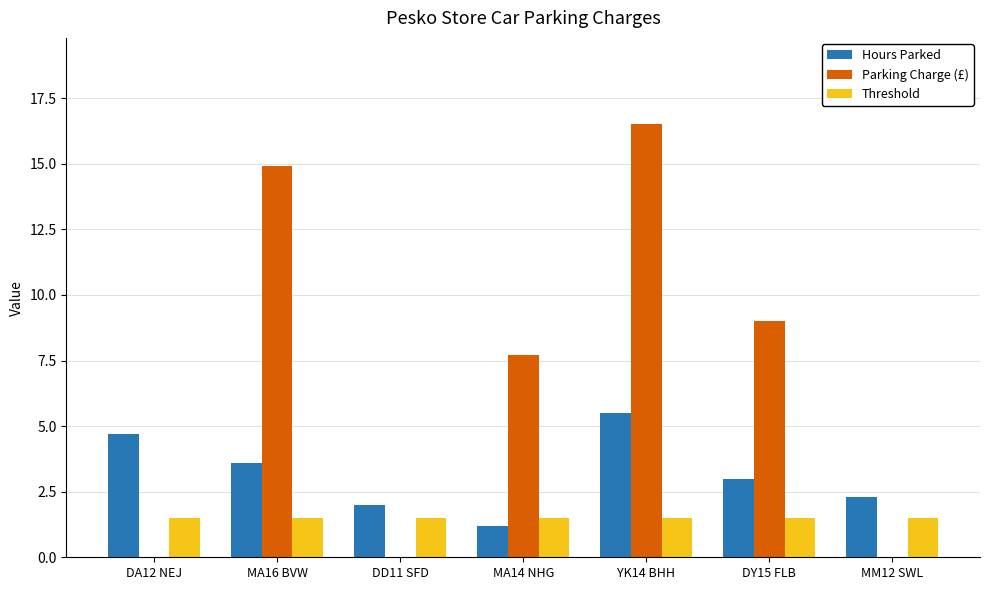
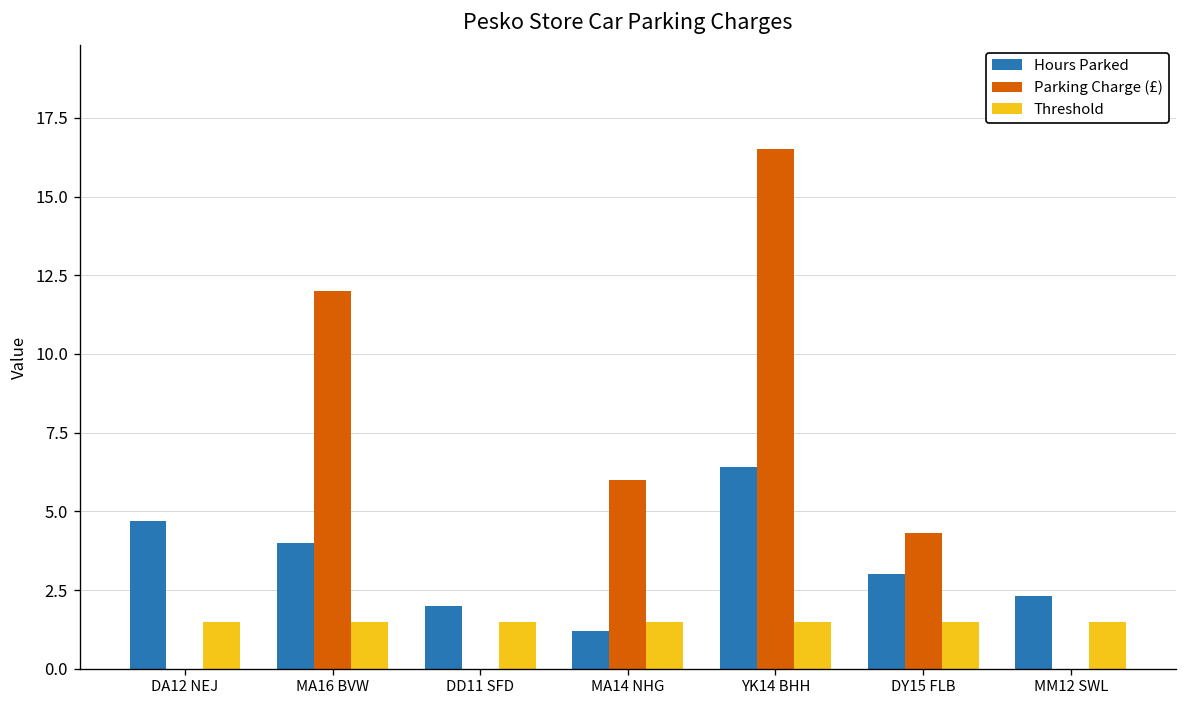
  {
    "Hours Parked": {
      "DA12 NEJ": 4.7,
-     "MA16 BVW": 3.6,
+     "MA16 BVW": 4.0,
      "DD11 SFD": 2.0,
      "MA14 NHG": 1.2,
-     "YK14 BHH": 5.5,
+     "YK14 BHH": 6.4,
      "DY15 FLB": 3.0,
      "MM12 SWL": 2.3
    },
    "Parking Charge (£)": {
      "DA12 NEJ": 0.0,
-     "MA16 BVW": 14.9,
+     "MA16 BVW": 12.0,
      "DD11 SFD": 0.0,
-     "MA14 NHG": 7.7,
+     "MA14 NHG": 6.0,
      "YK14 BHH": 16.5,
-     "DY15 FLB": 9.0,
+     "DY15 FLB": 4.3,
      "MM12 SWL": 0.0
    },
    "Threshold": {
      "DA12 NEJ": 1.5,
      "MA16 BVW": 1.5,
      "DD11 SFD": 1.5,
      "MA14 NHG": 1.5,
      "YK14 BHH": 1.5,
      "DY15 FLB": 1.5,
      "MM12 SWL": 1.5
    }
  }
